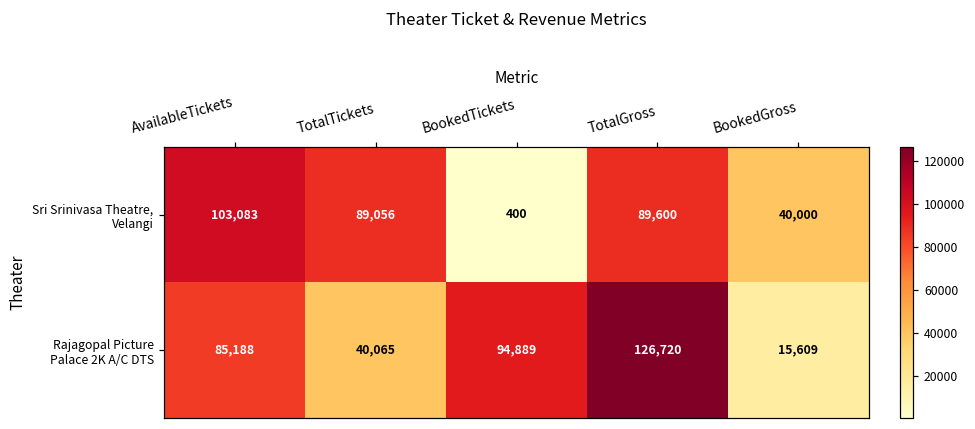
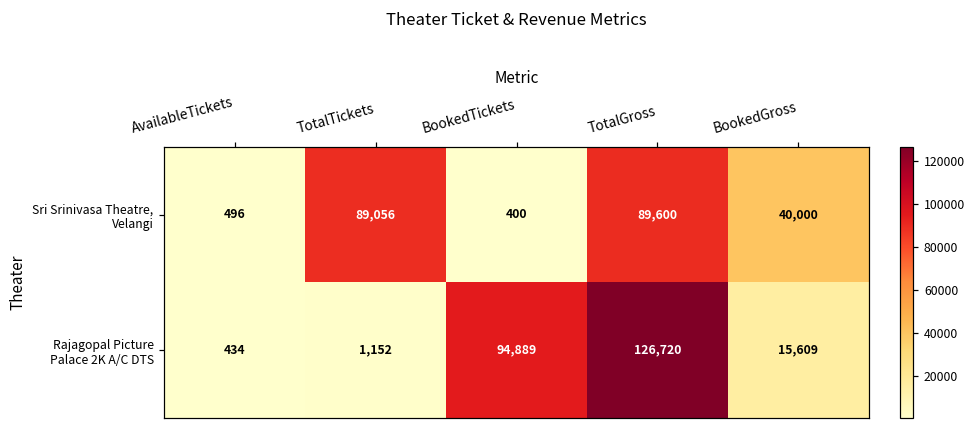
  {
    "Sri Srinivasa Theatre, Velangi": {
-     "AvailableTickets": "103,083",
+     "AvailableTickets": "496",
      "TotalTickets": "89,056",
      "BookedTickets": "400",
      "TotalGross": "89,600",
      "BookedGross": "40,000"
    },
    "Rajagopal Picture Palace 2K A/C DTS": {
-     "AvailableTickets": "85,188",
-     "TotalTickets": "40,065",
+     "AvailableTickets": "434",
+     "TotalTickets": "1,152",
      "BookedTickets": "94,889",
      "TotalGross": "126,720",
      "BookedGross": "15,609"
    }
  }
